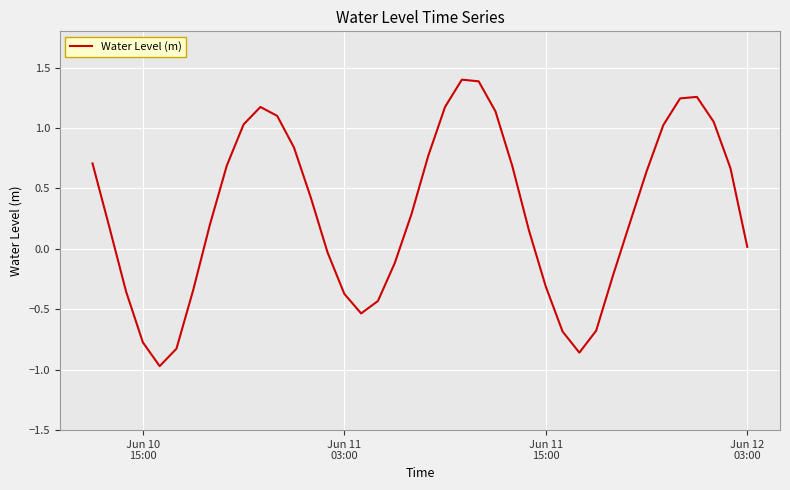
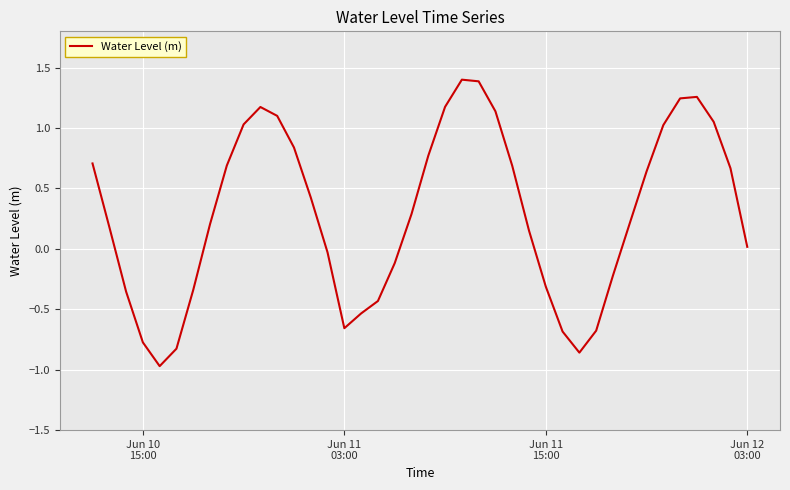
  {
    "Jun 10 15:00": -0.77,
-   "Jun 11 03:00": -0.37,
+   "Jun 11 03:00": -0.66,
    "Jun 11 15:00": -0.31,
    "Jun 12 03:00": 0.02
  }
